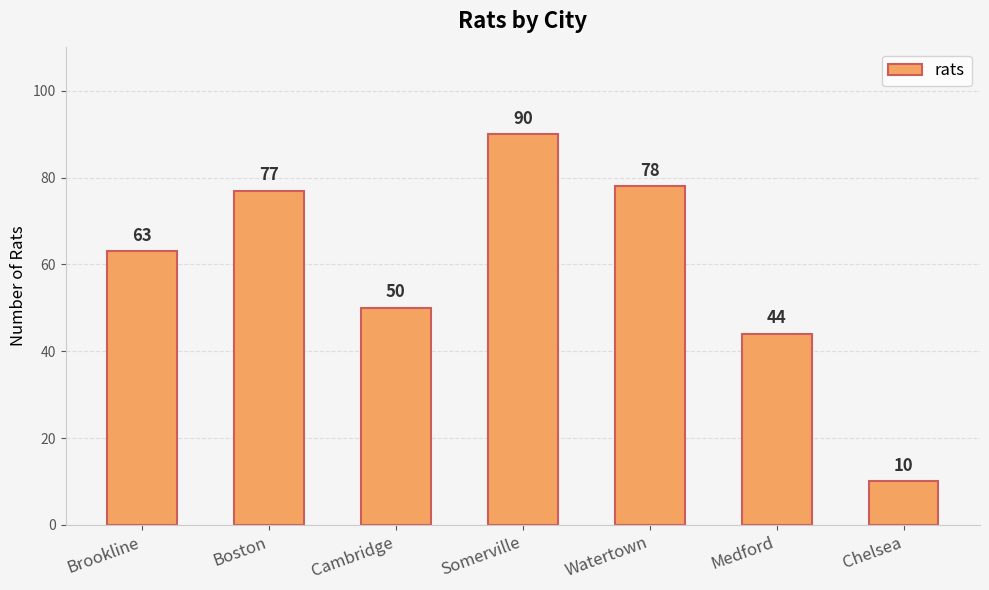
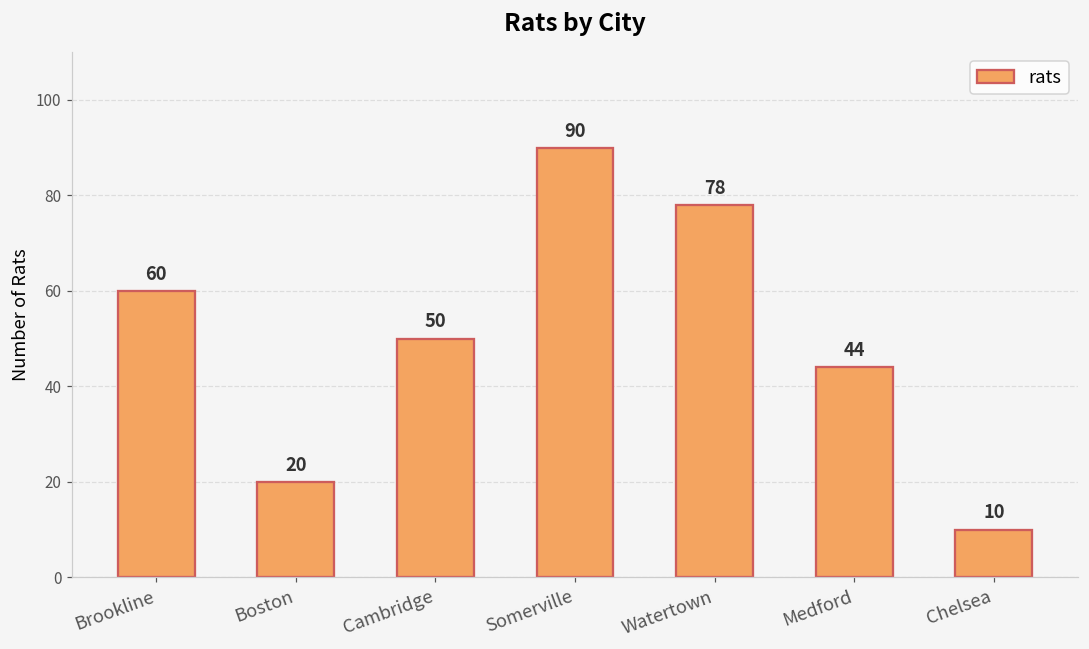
  {
-   "Brookline": 63,
-   "Boston": 77,
+   "Brookline": 60,
+   "Boston": 20,
    "Cambridge": 50,
    "Somerville": 90,
    "Watertown": 78,
    "Medford": 44,
    "Chelsea": 10
  }
